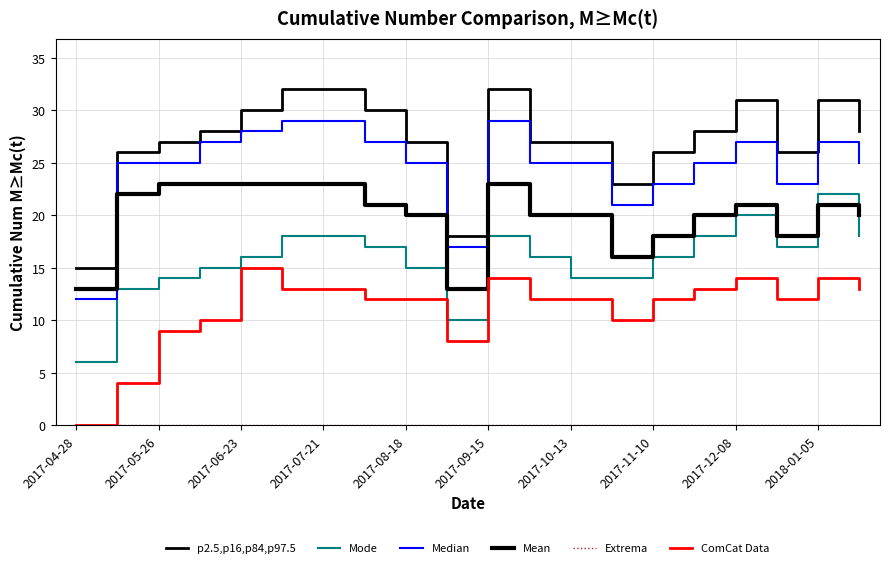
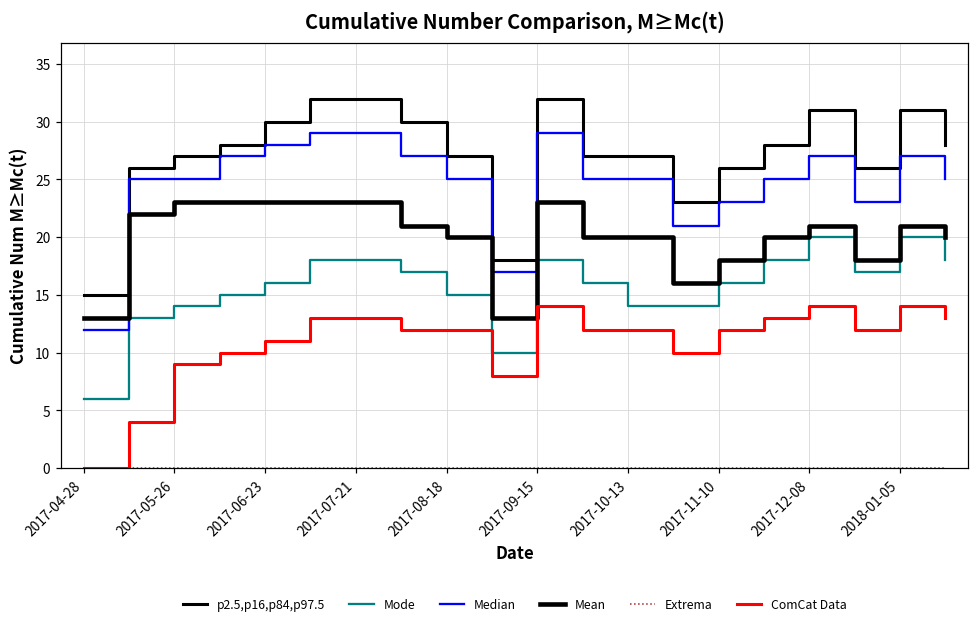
  {
    "Mode": {
      "2017-04-28": 6,
      "2017-05-26": 14,
      "2017-06-23": 16,
      "2017-07-21": 18,
      "2017-08-18": 15,
      "2017-09-15": 18,
      "2017-10-13": 14,
      "2017-11-10": 16,
      "2017-12-08": 20,
-     "2018-01-05": 22
+     "2018-01-05": 20
    },
    "Median": {
      "2017-04-28": 12,
      "2017-05-26": 25,
      "2017-06-23": 28,
      "2017-07-21": 29,
      "2017-08-18": 25,
      "2017-09-15": 29,
      "2017-10-13": 25,
      "2017-11-10": 23,
      "2017-12-08": 27,
      "2018-01-05": 27
    },
    "Extrema": {
      "2017-05-26": 0,
      "2017-06-23": 0,
      "2017-07-21": 0,
      "2017-08-18": 0,
      "2017-09-15": 0,
      "2017-10-13": 0,
      "2017-11-10": 0,
      "2017-12-08": 0,
      "2018-01-05": 0
    },
    "ComCat Data": {
      "2017-05-26": 9,
-     "2017-06-23": 15,
+     "2017-06-23": 11,
      "2017-07-21": 13,
      "2017-08-18": 12,
      "2017-09-15": 14,
      "2017-10-13": 12,
      "2017-11-10": 12,
      "2017-12-08": 14,
      "2018-01-05": 14
    }
  }
